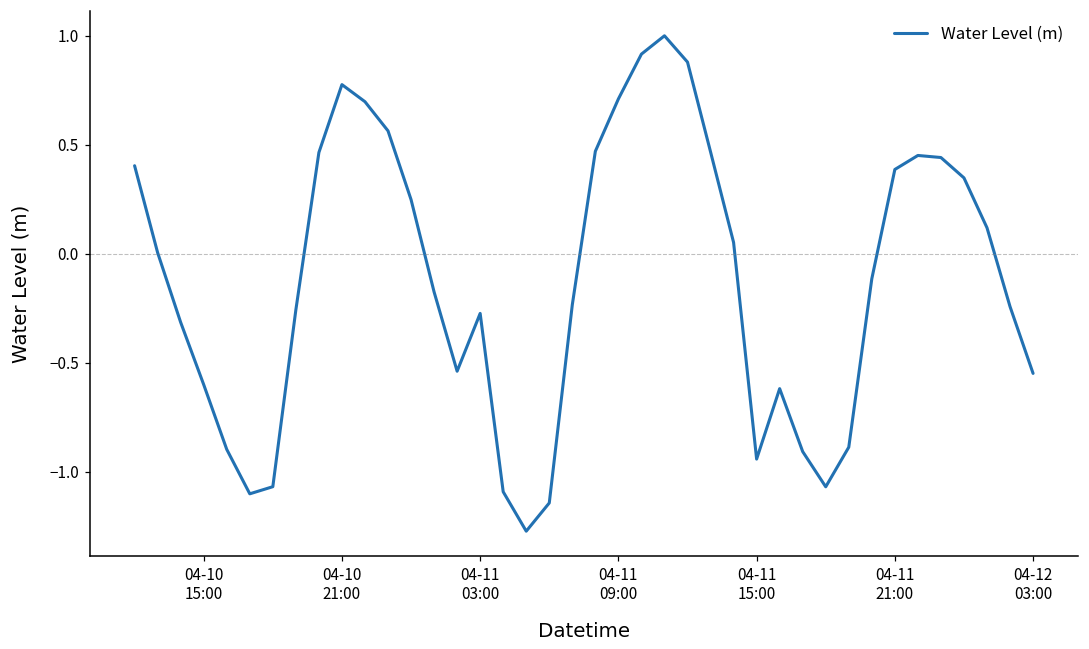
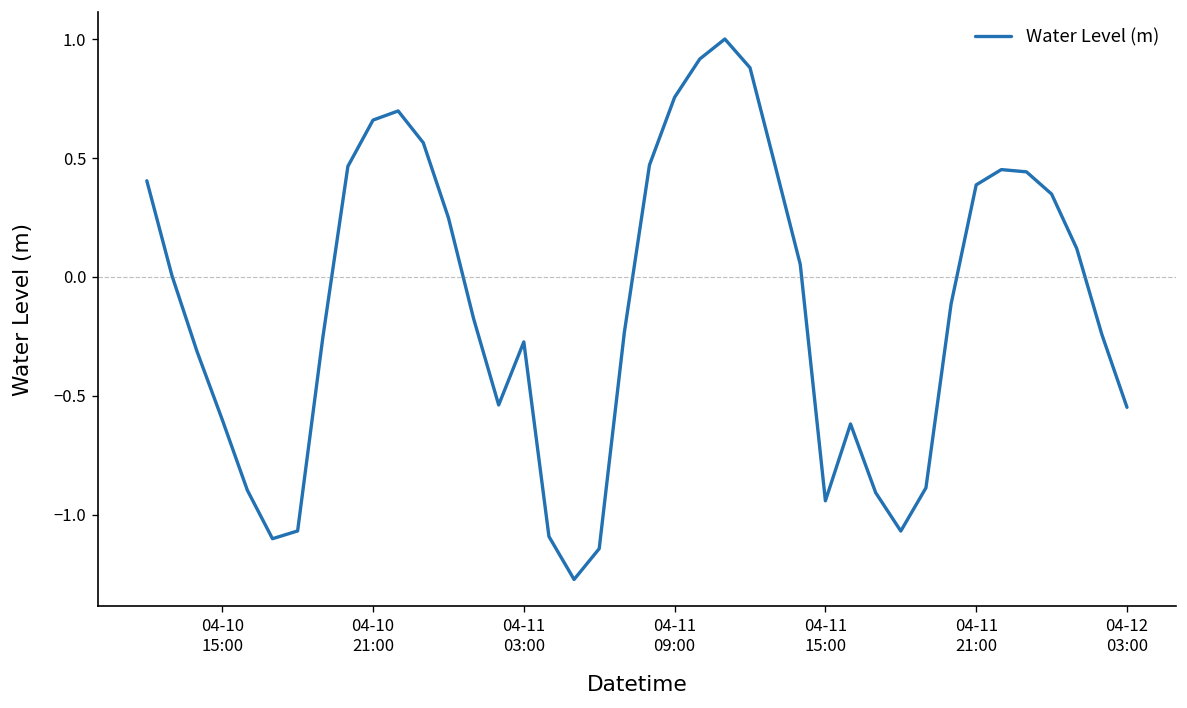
  {
    "04-10 15:00": -0.60,
-   "04-10 21:00": 0.78,
+   "04-10 21:00": 0.66,
    "04-11 03:00": -0.27,
-   "04-11 09:00": 0.71,
+   "04-11 09:00": 0.76,
    "04-11 15:00": -0.94,
    "04-11 21:00": 0.39,
    "04-12 03:00": -0.55
  }
